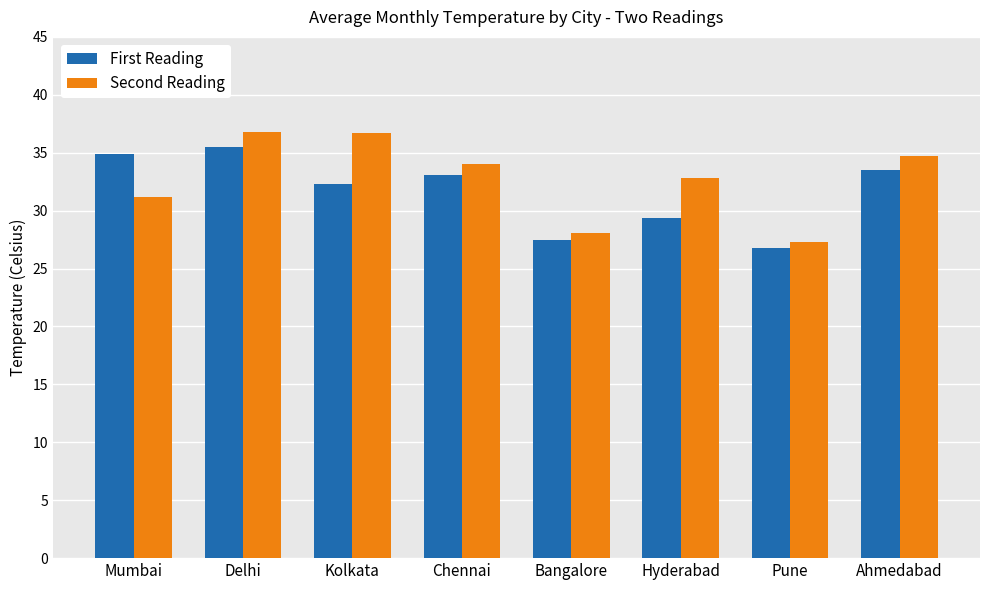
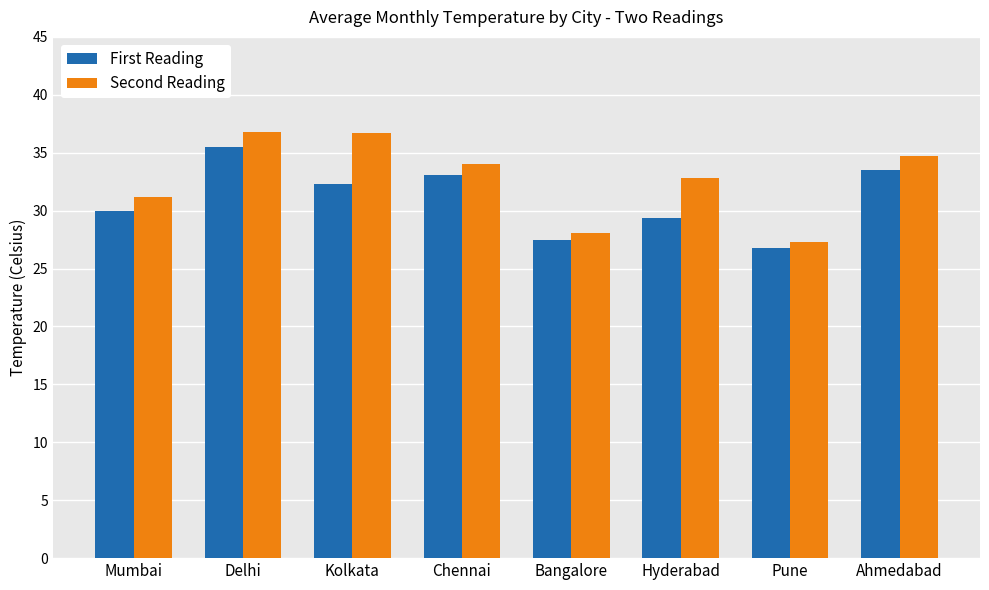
  {
    "First Reading": {
-     "Mumbai": 34.9,
+     "Mumbai": 30.0,
      "Delhi": 35.5,
      "Kolkata": 32.3,
      "Chennai": 33.1,
      "Bangalore": 27.5,
      "Hyderabad": 29.4,
      "Pune": 26.8,
      "Ahmedabad": 33.5
    },
    "Second Reading": {
      "Mumbai": 31.2,
      "Delhi": 36.8,
      "Kolkata": 36.7,
      "Chennai": 34.0,
      "Bangalore": 28.1,
      "Hyderabad": 32.8,
      "Pune": 27.3,
      "Ahmedabad": 34.7
    }
  }
